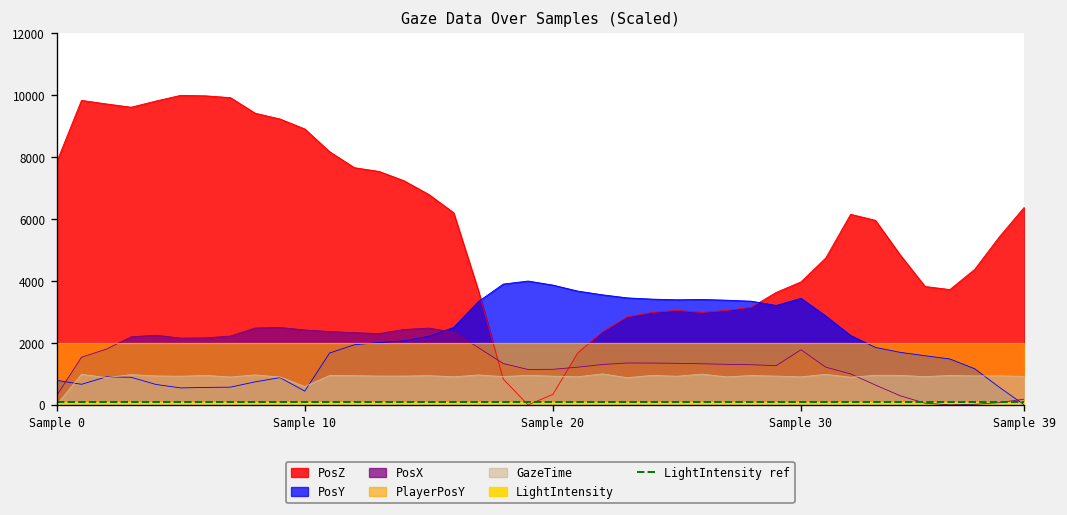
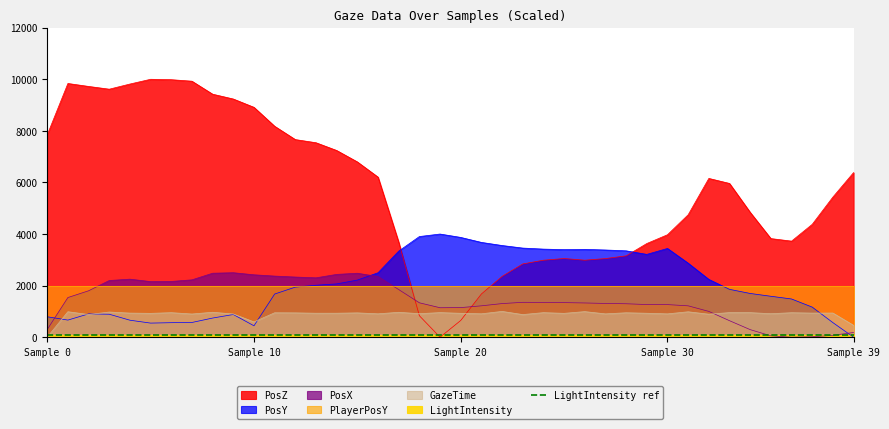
  {
    "PosZ": {
      "Sample 0": 7800,
      "Sample 10": 8900,
-     "Sample 20": 300,
+     "Sample 20": 600,
      "Sample 30": 4000,
      "Sample 39": 6400
    },
    "PosY": {
      "Sample 0": 800,
      "Sample 10": 400,
      "Sample 20": 3900,
      "Sample 30": 3400
    },
    "PosX": {
      "Sample 0": 300,
      "Sample 10": 2400,
      "Sample 20": 1100,
-     "Sample 30": 1800
+     "Sample 30": 1300
    },
    "GazeTime": {
      "Sample 10": 600,
      "Sample 20": 900,
      "Sample 30": 900,
-     "Sample 39": 900
+     "Sample 39": 500
    }
  }
